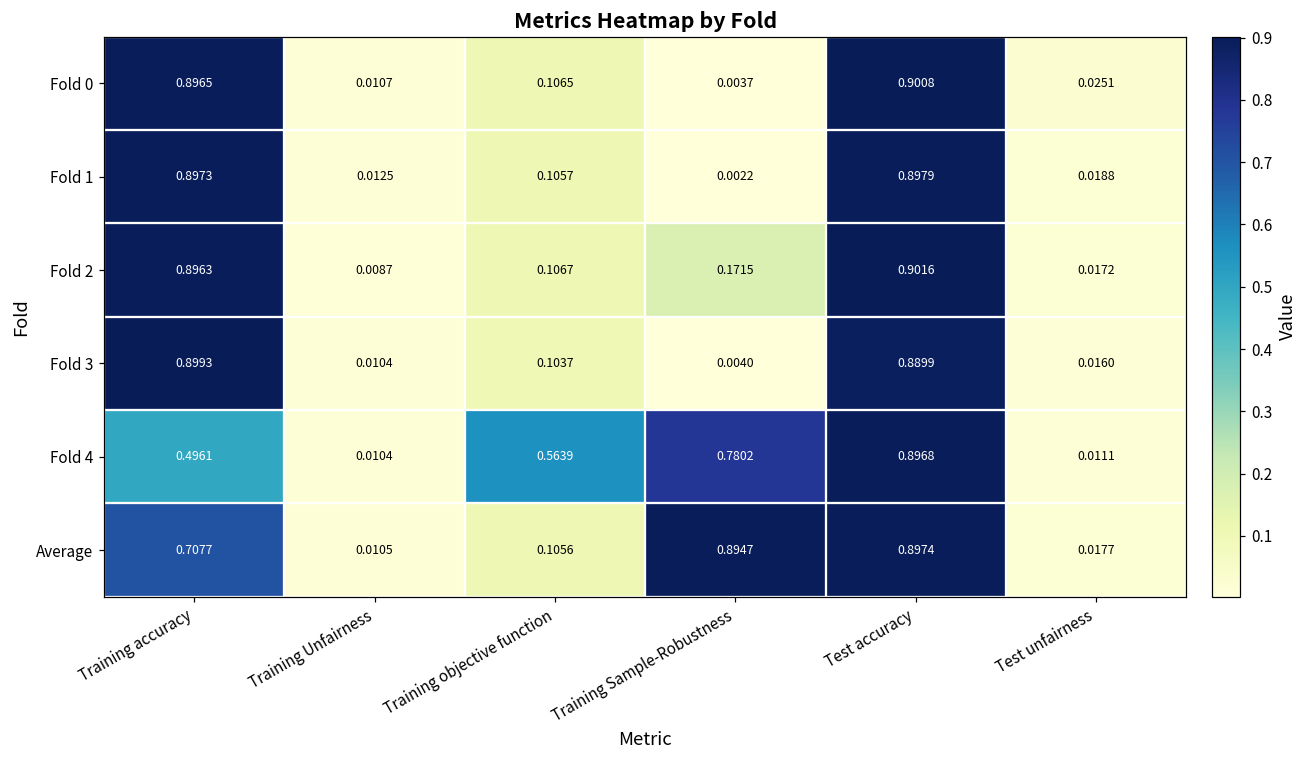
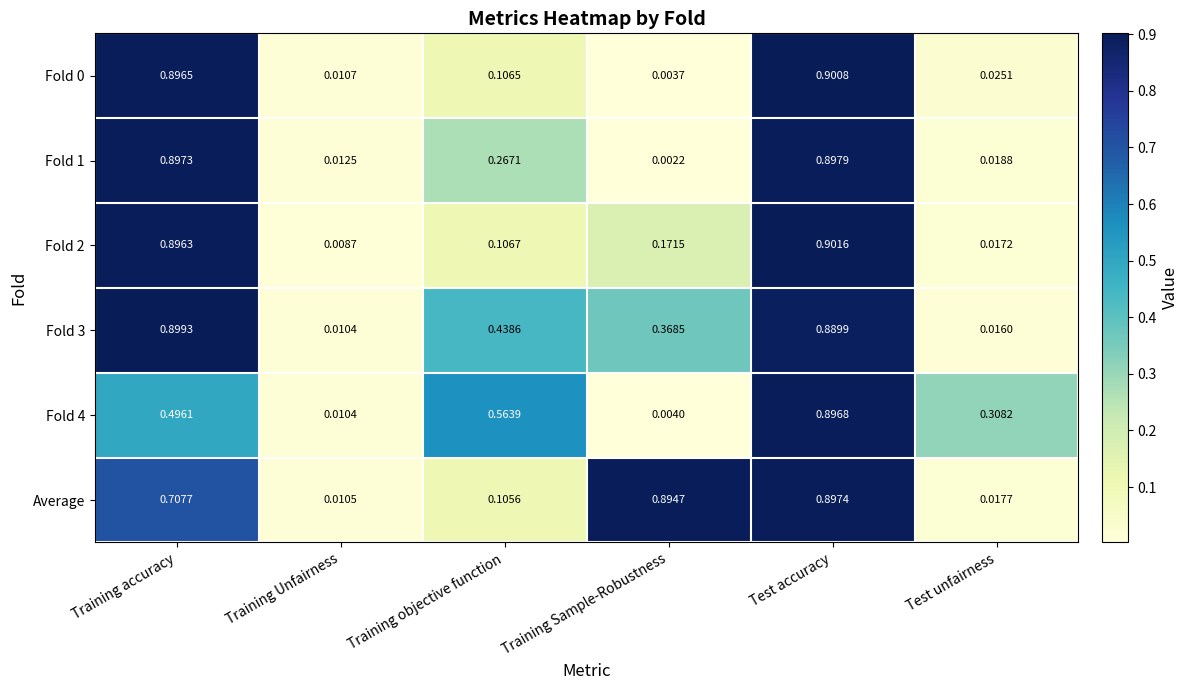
  {
    "Fold 0": {
      "Training accuracy": 0.8965,
      "Training Unfairness": 0.0107,
      "Training objective function": 0.1065,
      "Training Sample-Robustness": 0.0037,
      "Test accuracy": 0.9008,
      "Test unfairness": 0.0251
    },
    "Fold 1": {
      "Training accuracy": 0.8973,
      "Training Unfairness": 0.0125,
-     "Training objective function": 0.1057,
+     "Training objective function": 0.2671,
      "Training Sample-Robustness": 0.0022,
      "Test accuracy": 0.8979,
      "Test unfairness": 0.0188
    },
    "Fold 2": {
      "Training accuracy": 0.8963,
      "Training Unfairness": 0.0087,
      "Training objective function": 0.1067,
      "Training Sample-Robustness": 0.1715,
      "Test accuracy": 0.9016,
      "Test unfairness": 0.0172
    },
    "Fold 3": {
      "Training accuracy": 0.8993,
      "Training Unfairness": 0.0104,
-     "Training objective function": 0.1037,
-     "Training Sample-Robustness": 0.0040,
+     "Training objective function": 0.4386,
+     "Training Sample-Robustness": 0.3685,
      "Test accuracy": 0.8899,
      "Test unfairness": 0.0160
    },
    "Fold 4": {
      "Training accuracy": 0.4961,
      "Training Unfairness": 0.0104,
      "Training objective function": 0.5639,
-     "Training Sample-Robustness": 0.7802,
+     "Training Sample-Robustness": 0.0040,
      "Test accuracy": 0.8968,
-     "Test unfairness": 0.0111
+     "Test unfairness": 0.3082
    },
    "Average": {
      "Training accuracy": 0.7077,
      "Training Unfairness": 0.0105,
      "Training objective function": 0.1056,
      "Training Sample-Robustness": 0.8947,
      "Test accuracy": 0.8974,
      "Test unfairness": 0.0177
    }
  }
